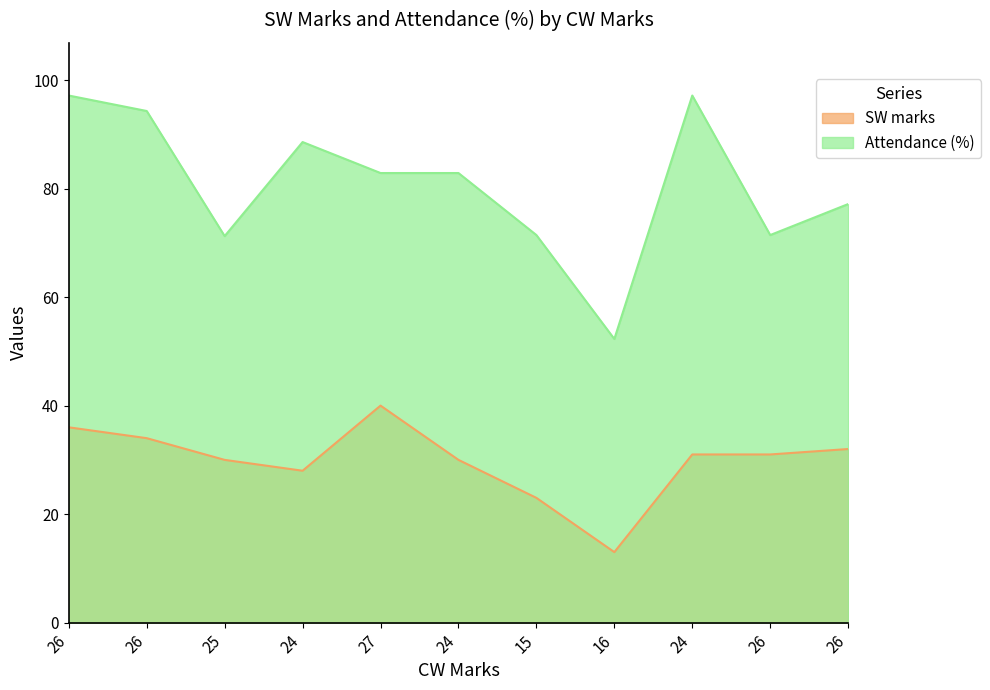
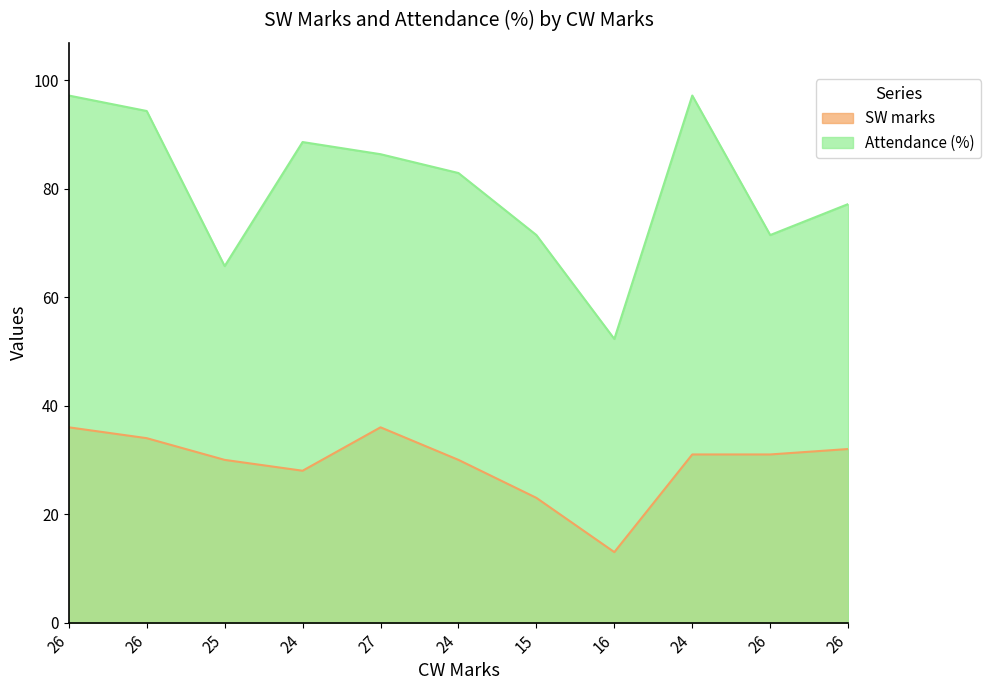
  {
    "SW marks": {
      "25": 30,
-     "27": 40,
+     "27": 36,
      "15": 23,
      "16": 13
    },
    "Attendance (%)": {
-     "25": 71,
-     "27": 83,
+     "25": 66,
+     "27": 86,
      "15": 71,
      "16": 52
    }
  }
